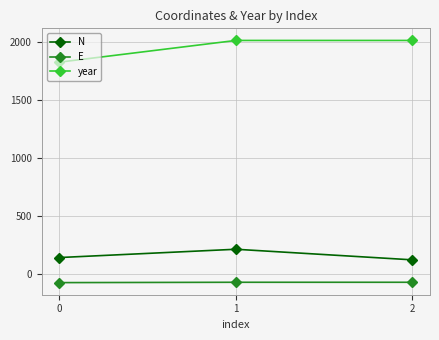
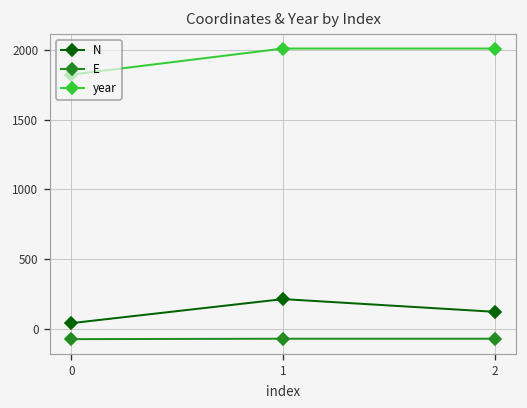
  {
    "N": {
-     "0": 140,
+     "0": 40,
      "1": 210,
      "2": 120
    },
    "E": {
      "0": -70,
      "1": -70,
      "2": -70
    },
    "year": {
      "1": 2010,
      "2": 2010
    }
  }
